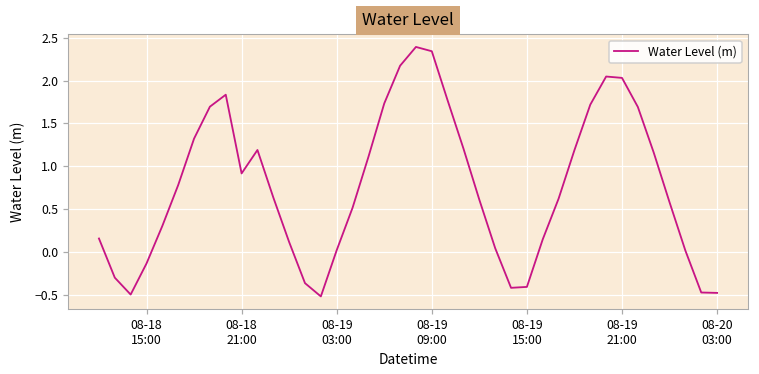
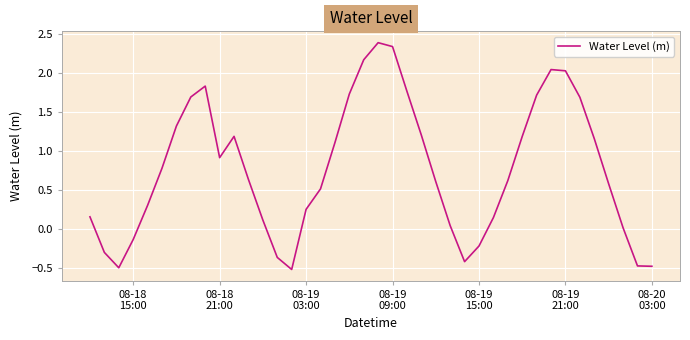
  {
    "08-18 15:00": -0.1,
    "08-18 21:00": 0.9,
-   "08-19 03:00": 0.0,
+   "08-19 03:00": 0.3,
    "08-19 09:00": 2.3,
-   "08-19 15:00": -0.4,
+   "08-19 15:00": -0.2,
    "08-19 21:00": 2.0,
    "08-20 03:00": -0.5
  }
